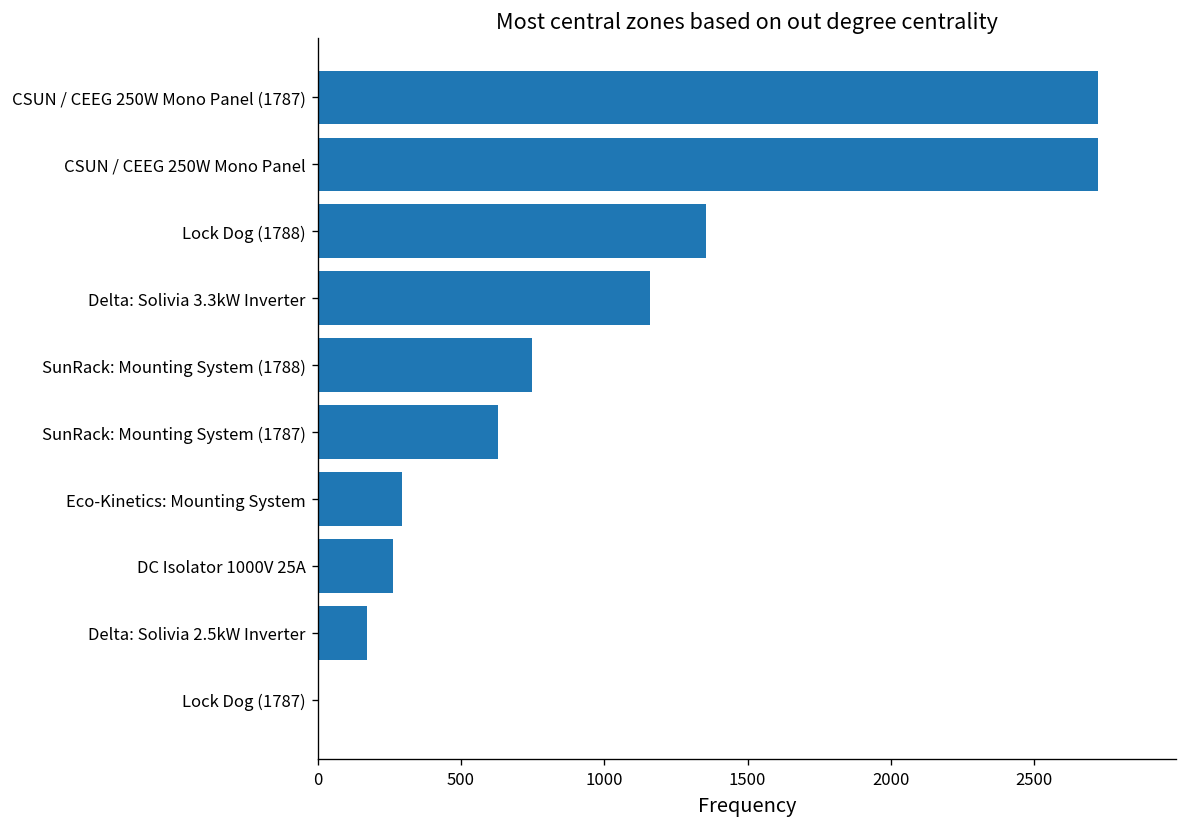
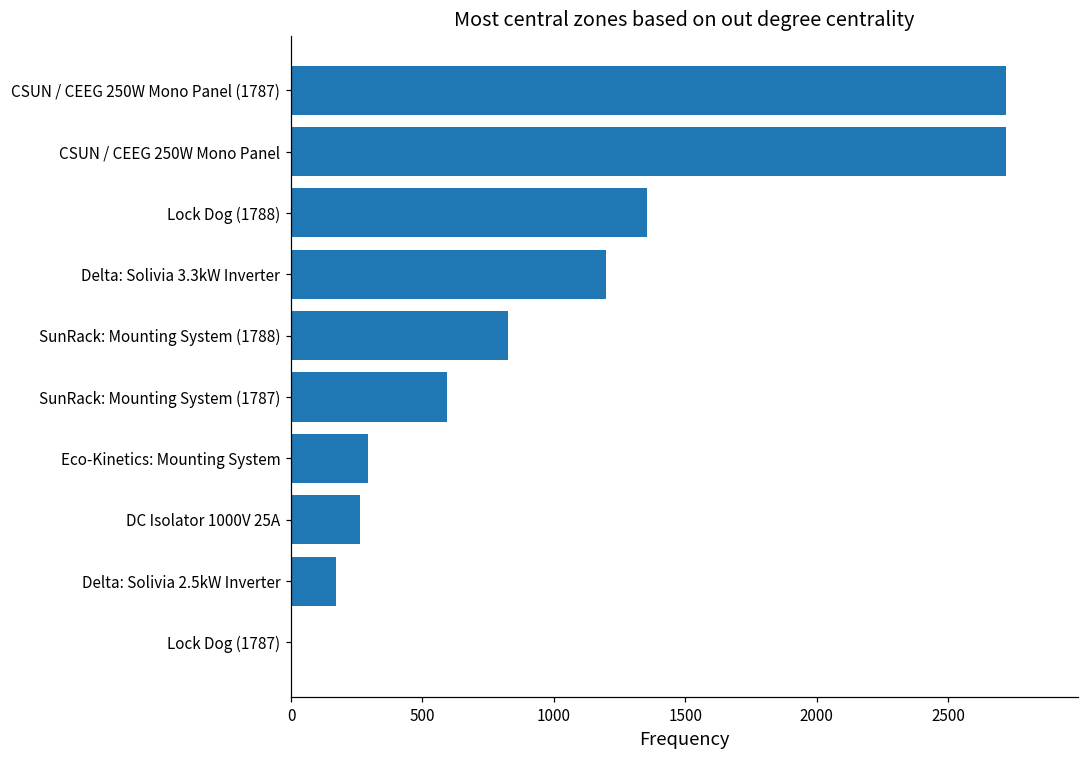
  {
    "CSUN / CEEG 250W Mono Panel (1787)": 2720,
    "CSUN / CEEG 250W Mono Panel": 2720,
    "Lock Dog (1788)": 1350,
-   "Delta: Solivia 3.3kW Inverter": 1160,
-   "SunRack: Mounting System (1788)": 750,
-   "SunRack: Mounting System (1787)": 630,
+   "Delta: Solivia 3.3kW Inverter": 1200,
+   "SunRack: Mounting System (1788)": 830,
+   "SunRack: Mounting System (1787)": 590,
    "Eco-Kinetics: Mounting System": 290,
    "DC Isolator 1000V 25A": 260,
    "Delta: Solivia 2.5kW Inverter": 170
  }
